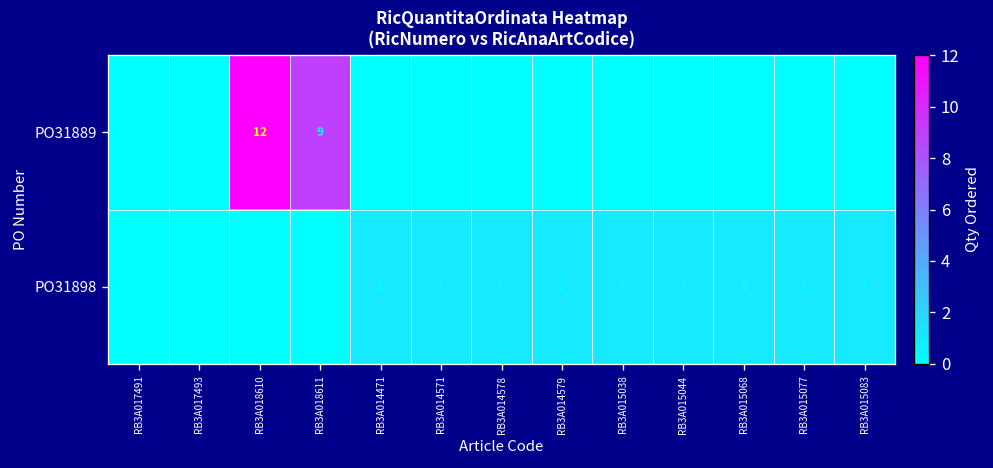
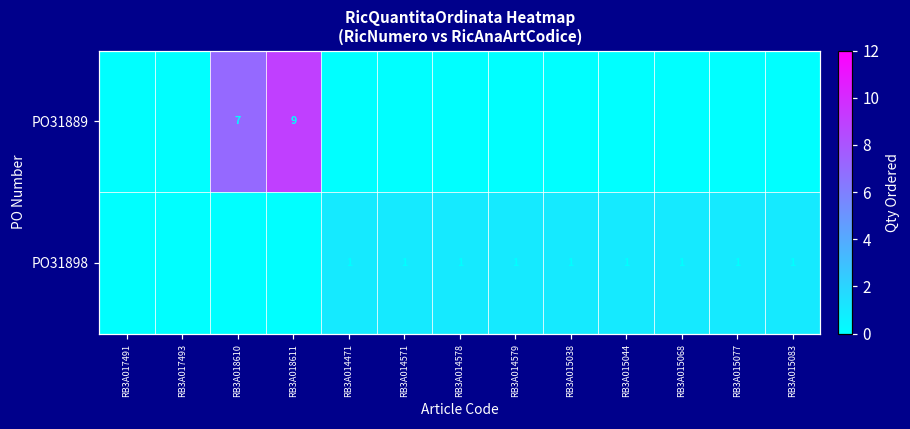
  {
    "PO31889": {
-     "RB3A018610": 12,
+     "RB3A018610": 7,
      "RB3A018611": 9
    }
  }
